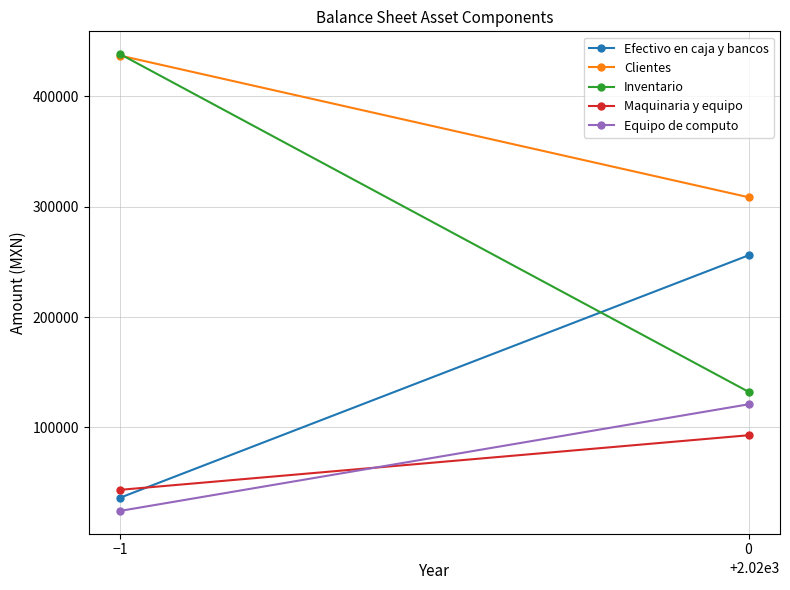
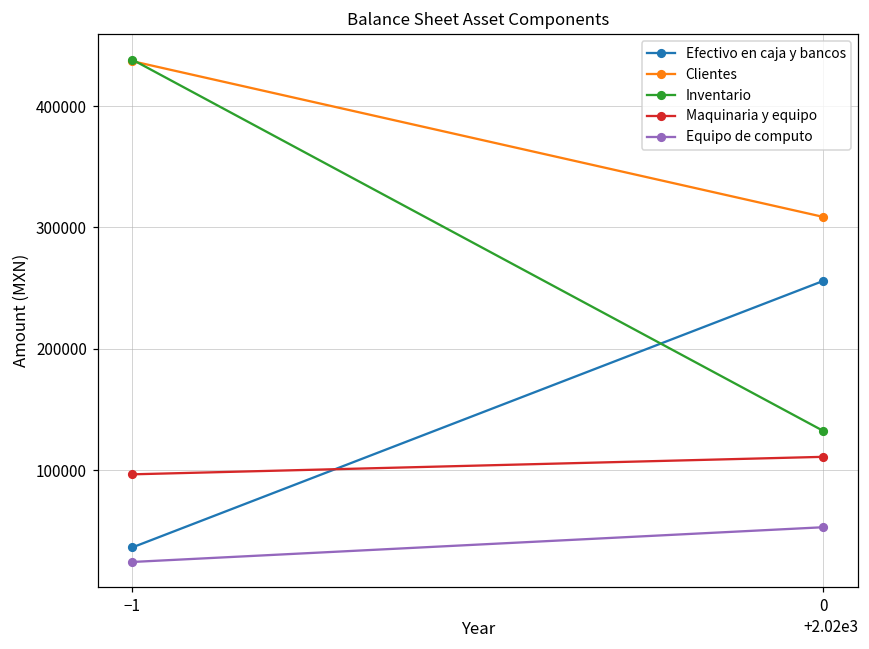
  {
    "Efectivo en caja y bancos": {
      "−1": 36000,
      "0": 256000
    },
    "Clientes": {
      "0": 309000
    },
    "Inventario": {
      "0": 132000
    },
    "Maquinaria y equipo": {
-     "−1": 43000,
-     "0": 93000
+     "−1": 97000,
+     "0": 111000
    },
    "Equipo de computo": {
      "−1": 24000,
-     "0": 121000
+     "0": 53000
    }
  }
